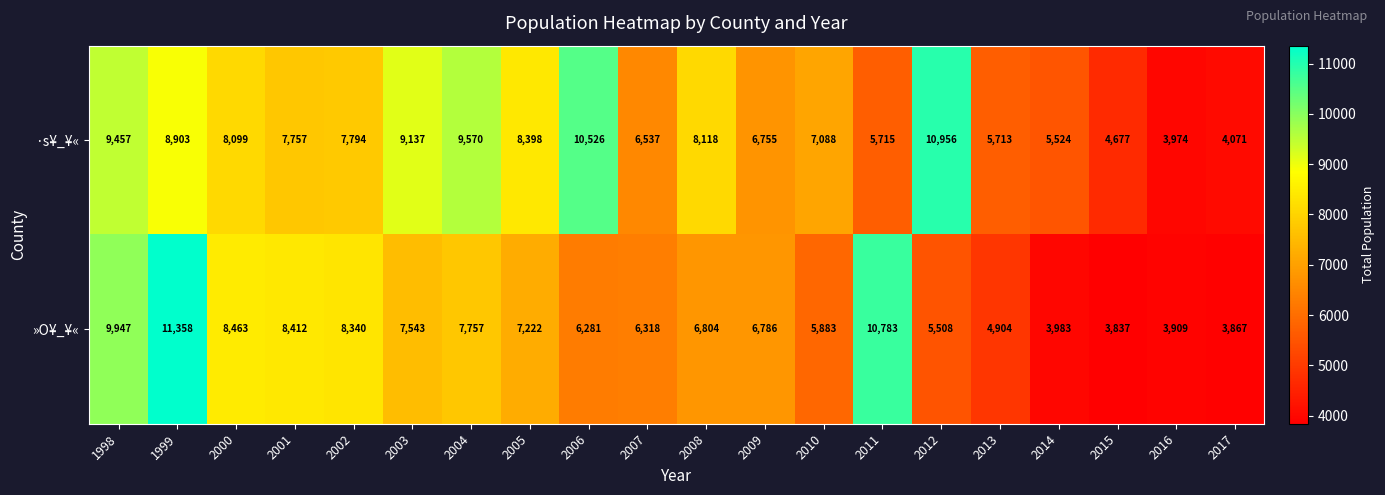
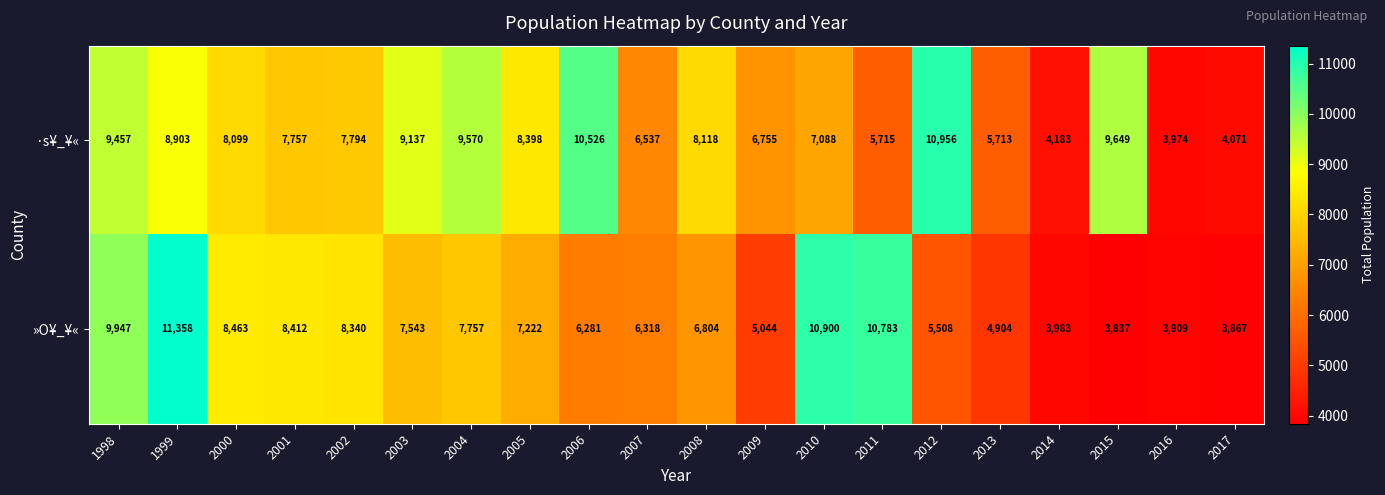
  {
    "·s¥_¥«": {
      "1998": "9,457",
      "1999": "8,903",
      "2000": "8,099",
      "2001": "7,757",
      "2002": "7,794",
      "2003": "9,137",
      "2004": "9,570",
      "2005": "8,398",
      "2006": "10,526",
      "2007": "6,537",
      "2008": "8,118",
      "2009": "6,755",
      "2010": "7,088",
      "2011": "5,715",
      "2012": "10,956",
      "2013": "5,713",
-     "2014": "5,524",
-     "2015": "4,677",
+     "2014": "4,183",
+     "2015": "9,649",
      "2016": "3,974",
      "2017": "4,071"
    },
    "»O¥_¥«": {
      "1998": "9,947",
      "1999": "11,358",
      "2000": "8,463",
      "2001": "8,412",
      "2002": "8,340",
      "2003": "7,543",
      "2004": "7,757",
      "2005": "7,222",
      "2006": "6,281",
      "2007": "6,318",
      "2008": "6,804",
-     "2009": "6,786",
-     "2010": "5,883",
+     "2009": "5,044",
+     "2010": "10,900",
      "2011": "10,783",
      "2012": "5,508",
      "2013": "4,904",
      "2014": "3,983",
      "2015": "3,837",
      "2016": "3,909",
      "2017": "3,867"
    }
  }
